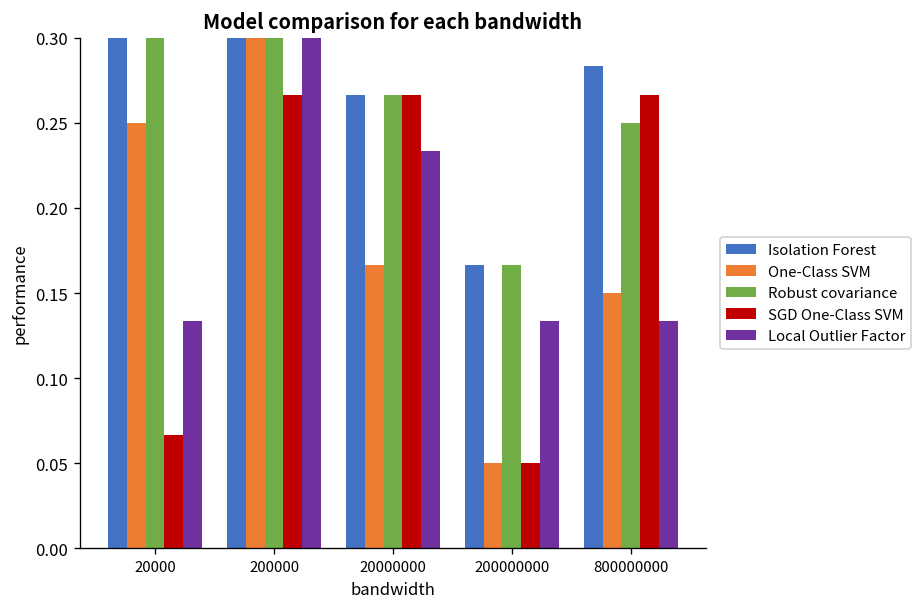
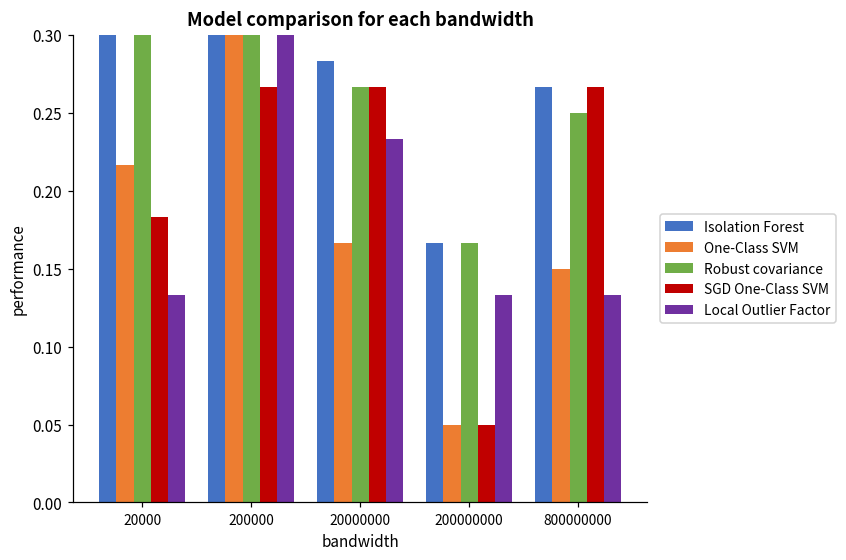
  {
    "Isolation Forest": {
-     "20000000": 0.267,
+     "20000000": 0.283,
      "200000000": 0.167,
-     "800000000": 0.283
+     "800000000": 0.267
    },
    "One-Class SVM": {
-     "20000": 0.250,
+     "20000": 0.217,
      "20000000": 0.167,
      "200000000": 0.050,
      "800000000": 0.150
    },
    "Robust covariance": {
      "20000000": 0.267,
      "200000000": 0.167,
      "800000000": 0.250
    },
    "SGD One-Class SVM": {
-     "20000": 0.067,
+     "20000": 0.183,
      "200000": 0.267,
      "20000000": 0.267,
      "200000000": 0.050,
      "800000000": 0.267
    },
    "Local Outlier Factor": {
      "20000": 0.133,
      "20000000": 0.233,
      "200000000": 0.133,
      "800000000": 0.133
    }
  }
